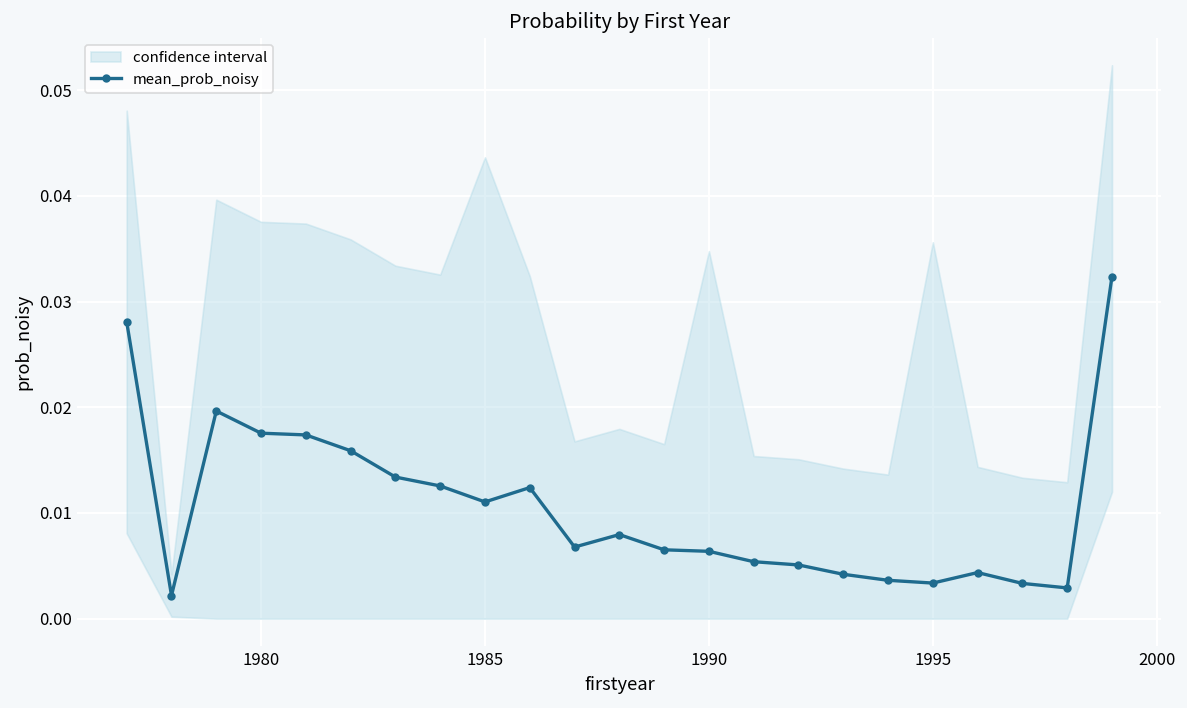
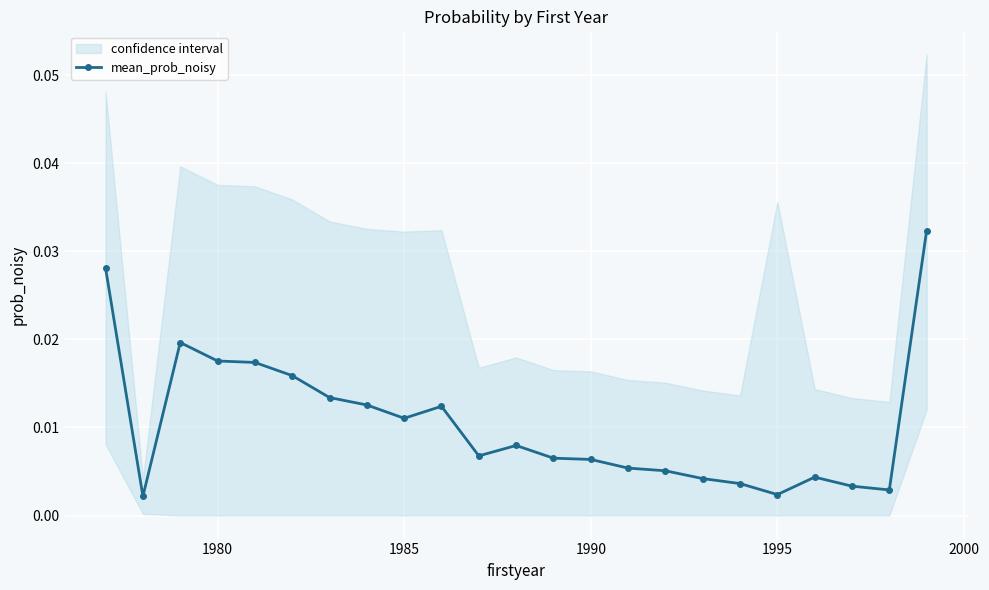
  {
    "mean_prob_noisy": {
      "1980": 0.018,
      "1985": 0.011,
      "1990": 0.006,
-     "1995": 0.003
+     "1995": 0.002
    },
    "confidence interval": {
-     "1985": 0.044,
-     "1990": 0.035
+     "1985": 0.032,
+     "1990": 0.016
    }
  }
